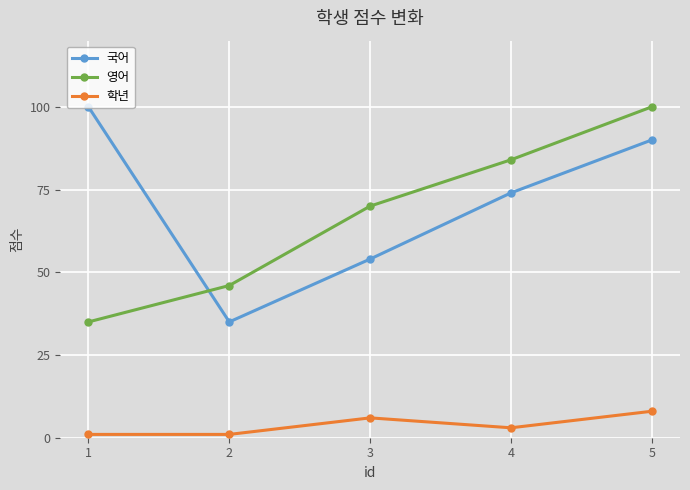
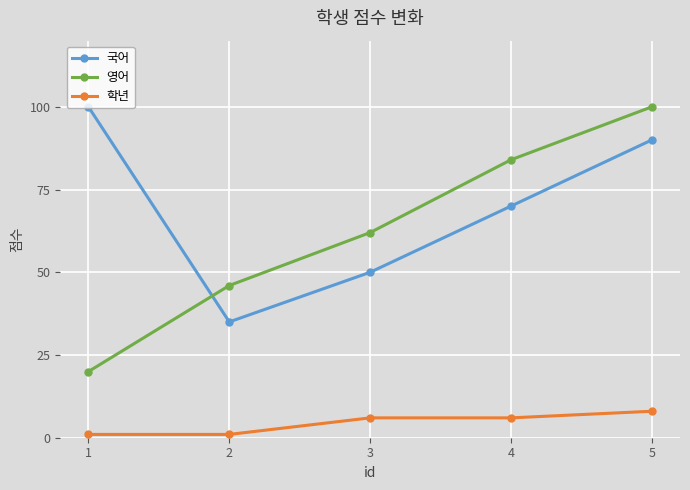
  {
    "국어": {
      "2": 35,
-     "3": 54,
-     "4": 74,
+     "3": 50,
+     "4": 70,
      "5": 90
    },
    "영어": {
-     "1": 35,
+     "1": 20,
      "2": 46,
-     "3": 70,
+     "3": 62,
      "4": 84,
      "5": 100
    },
    "학년": {
      "1": 1,
      "2": 1,
      "3": 6,
-     "4": 3,
+     "4": 6,
      "5": 8
    }
  }
